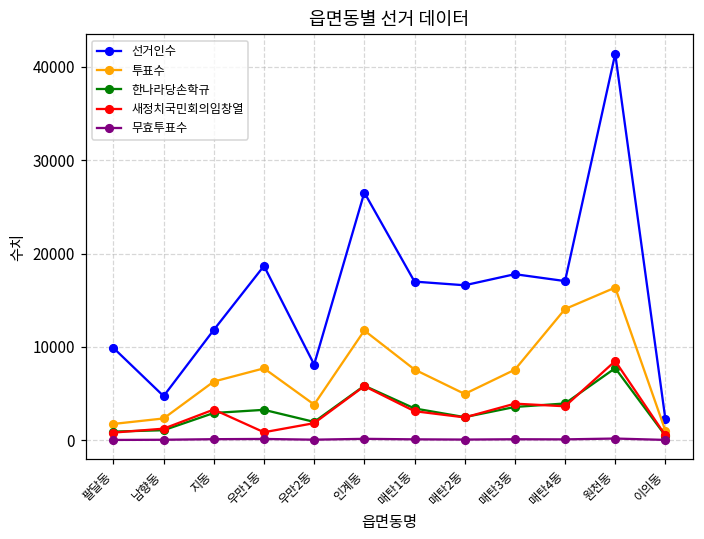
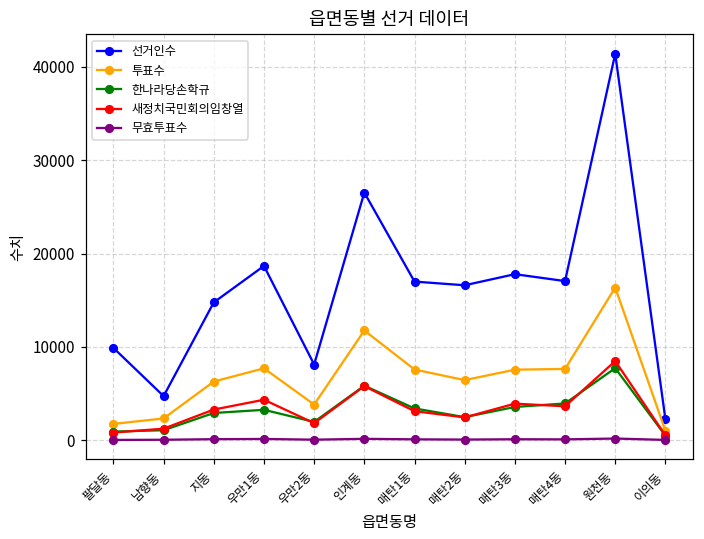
  {
    "선거인수": {
      "팔달동": 10000,
      "남향동": 5000,
-     "지동": 12000,
+     "지동": 15000,
      "우만1동": 19000,
      "우만2동": 8000,
      "인계동": 27000,
      "매탄1동": 17000,
      "매탄2동": 17000,
      "매탄3동": 18000,
      "매탄4동": 17000,
      "원천동": 41000,
      "이의동": 2000
    },
    "투표수": {
      "팔달동": 2000,
      "남향동": 2000,
      "지동": 6000,
      "우만1동": 8000,
      "우만2동": 4000,
      "인계동": 12000,
      "매탄1동": 8000,
-     "매탄2동": 5000,
+     "매탄2동": 6000,
      "매탄3동": 8000,
-     "매탄4동": 14000,
+     "매탄4동": 8000,
      "원천동": 16000,
      "이의동": 1000
    },
    "한나라당손학규": {
      "지동": 3000,
      "우만1동": 3000,
      "매탄3동": 4000,
      "원천동": 8000
    },
    "새정치국민회의임창열": {
      "지동": 3000,
-     "우만1동": 1000,
+     "우만1동": 4000,
      "매탄3동": 4000,
      "원천동": 8000
    },
    "무효투표수": {
      "팔달동": 0,
      "남향동": 0,
      "지동": 0,
      "우만1동": 0,
      "우만2동": 0,
      "인계동": 0,
      "매탄1동": 0,
      "매탄2동": 0,
      "매탄3동": 0,
      "매탄4동": 0,
      "원천동": 0,
      "이의동": 0
    }
  }
